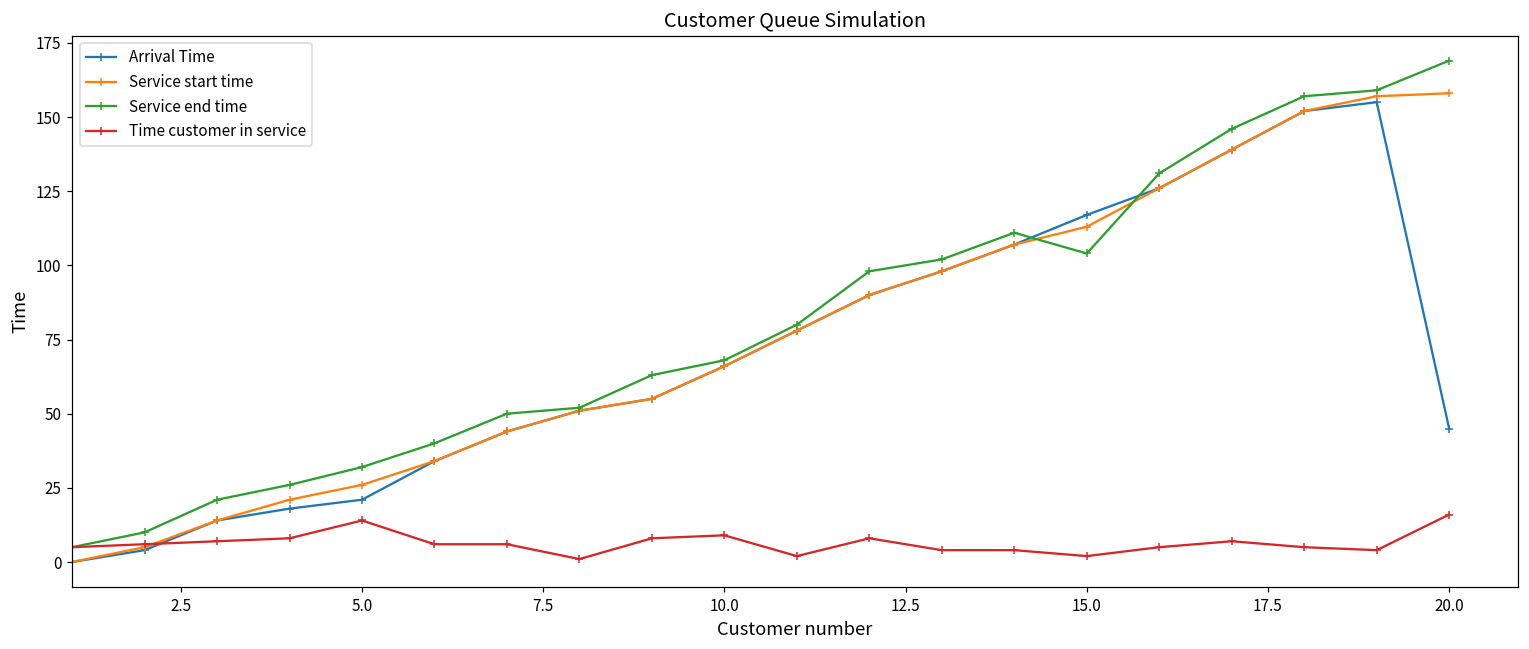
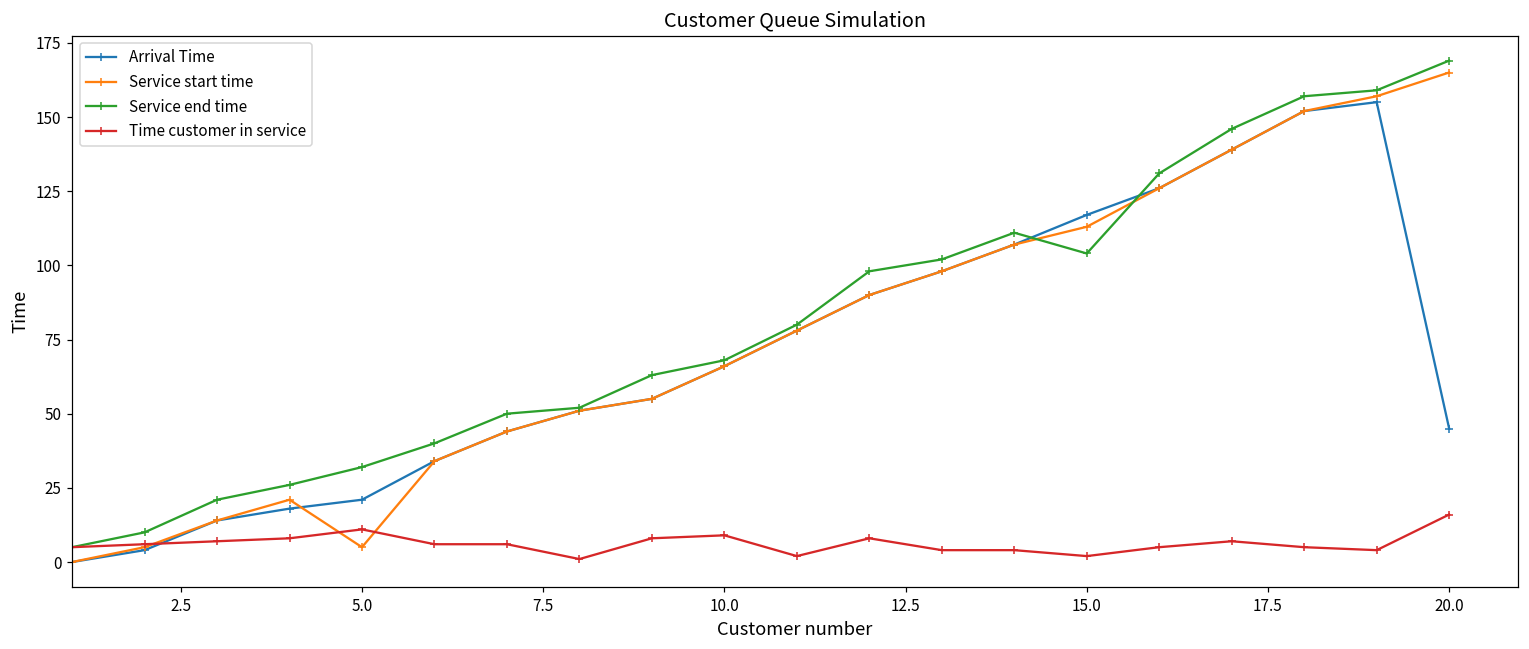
  {
    "Arrival Time": {
      "5.0": 21,
      "15.0": 117,
      "20.0": 45
    },
    "Service start time": {
-     "5.0": 26,
+     "5.0": 5,
      "15.0": 113,
-     "20.0": 158
+     "20.0": 165
    },
    "Service end time": {
      "5.0": 32,
      "10.0": 68,
      "15.0": 104,
      "20.0": 169
    },
    "Time customer in service": {
-     "5.0": 14,
+     "5.0": 11,
      "10.0": 9,
      "15.0": 2,
      "20.0": 16
    }
  }
